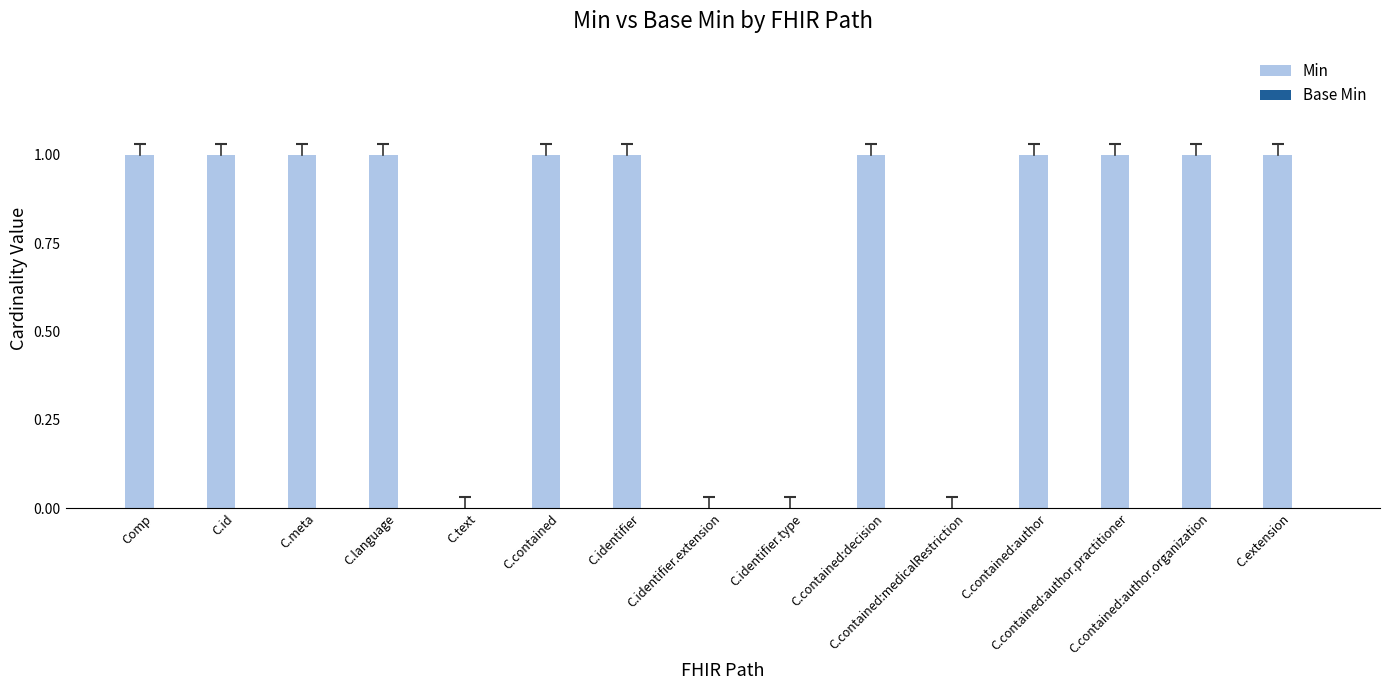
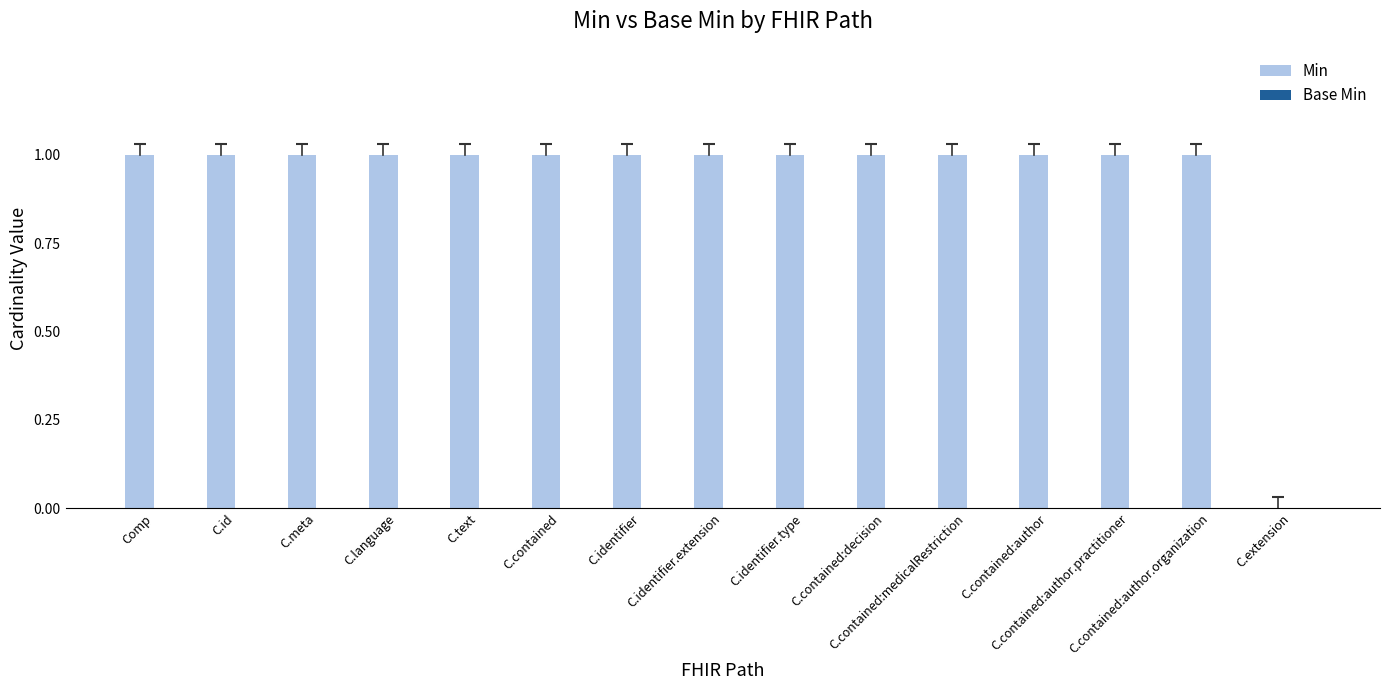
  {
    "Min": {
      "Comp": 1,
      "C.id": 1,
      "C.meta": 1,
      "C.language": 1,
-     "C.text": 0,
+     "C.text": 1,
      "C.contained": 1,
      "C.identifier": 1,
-     "C.identifier.extension": 0,
-     "C.identifier.type": 0,
+     "C.identifier.extension": 1,
+     "C.identifier.type": 1,
      "C.contained:decision": 1,
-     "C.contained:medicalRestriction": 0,
+     "C.contained:medicalRestriction": 1,
      "C.contained:author": 1,
      "C.contained:author.practitioner": 1,
      "C.contained:author.organization": 1,
-     "C.extension": 1
+     "C.extension": 0
    },
    "Base Min": {
      "Comp": 0,
      "C.id": 0,
      "C.meta": 0,
      "C.language": 0,
      "C.text": 0,
      "C.contained": 0,
      "C.identifier": 0,
      "C.identifier.extension": 0,
      "C.identifier.type": 0,
      "C.contained:decision": 0,
      "C.contained:medicalRestriction": 0,
      "C.contained:author": 0,
      "C.contained:author.practitioner": 0,
      "C.contained:author.organization": 0,
      "C.extension": 0
    }
  }
